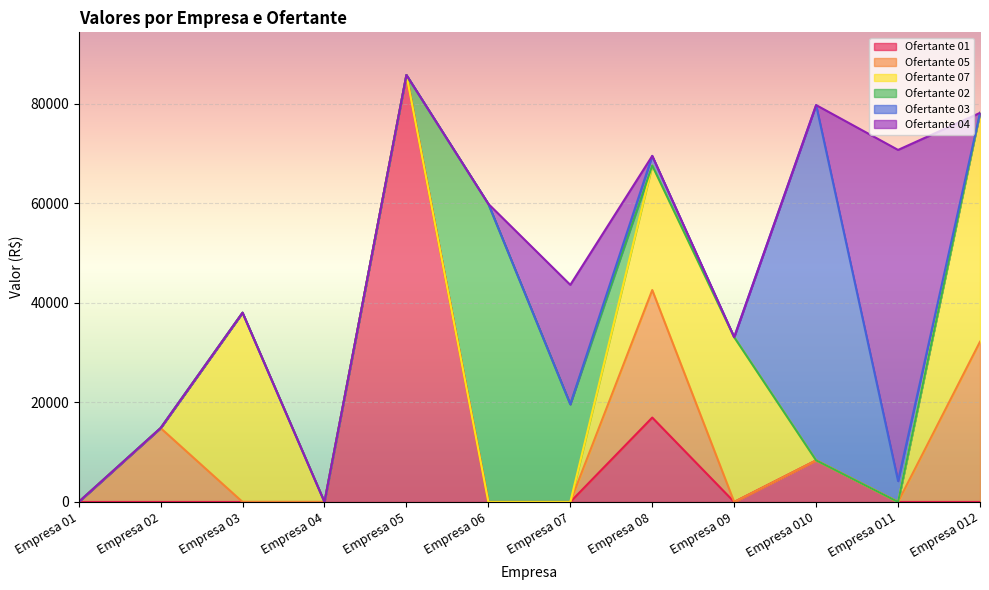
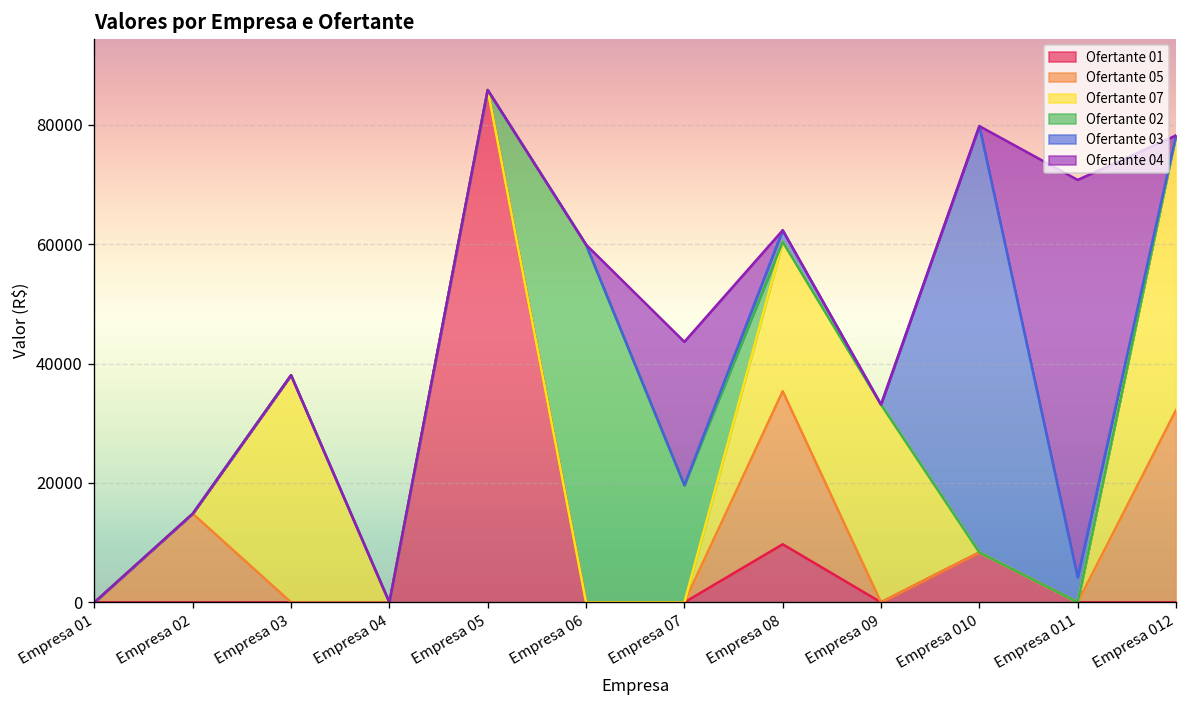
  {
    "Ofertante 01": {
      "Empresa 02": 0,
-     "Empresa 08": 17000,
+     "Empresa 08": 10000,
      "Empresa 012": 0
    },
    "Ofertante 05": {
      "Empresa 08": 26000,
      "Empresa 012": 32000
    },
    "Ofertante 03": {
      "Empresa 011": 4000
    },
    "Ofertante 04": {
      "Empresa 07": 24000,
      "Empresa 011": 67000
    }
  }
